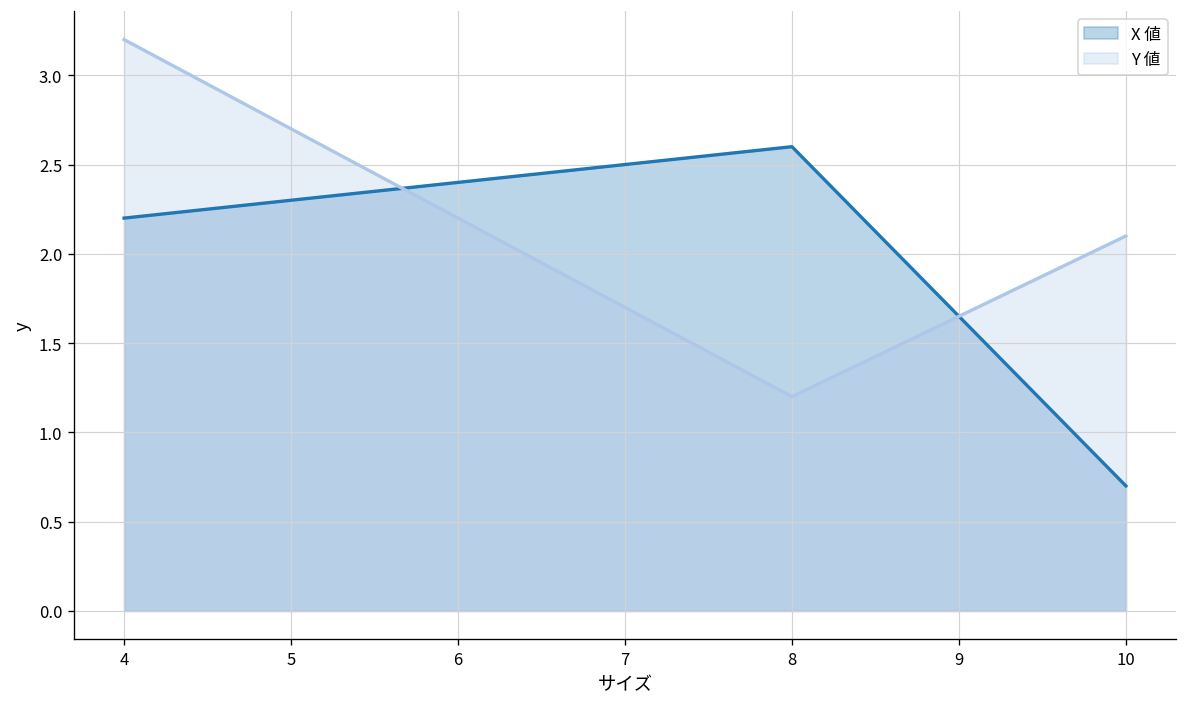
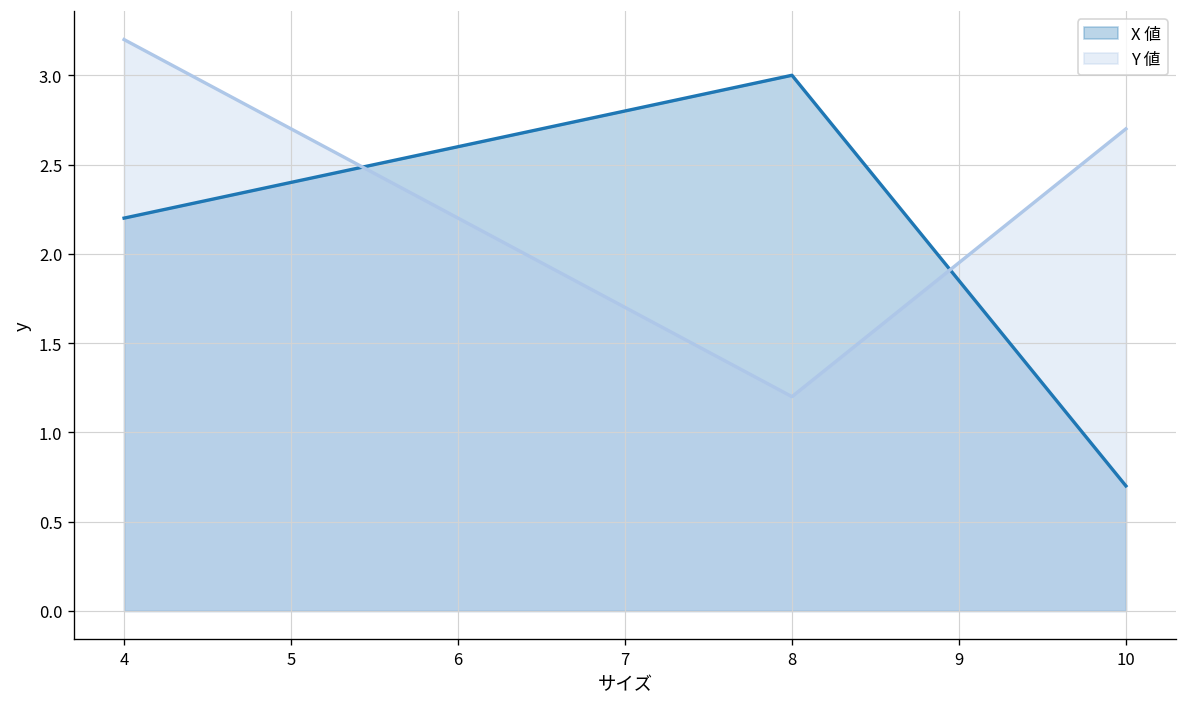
  {
    "X 値": {
      "4": 2.2,
-     "8": 2.6,
+     "8": 3.0,
      "10": 0.7
    },
    "Y 値": {
      "4": 3.2,
      "8": 1.2,
-     "10": 2.1
+     "10": 2.7
    }
  }
